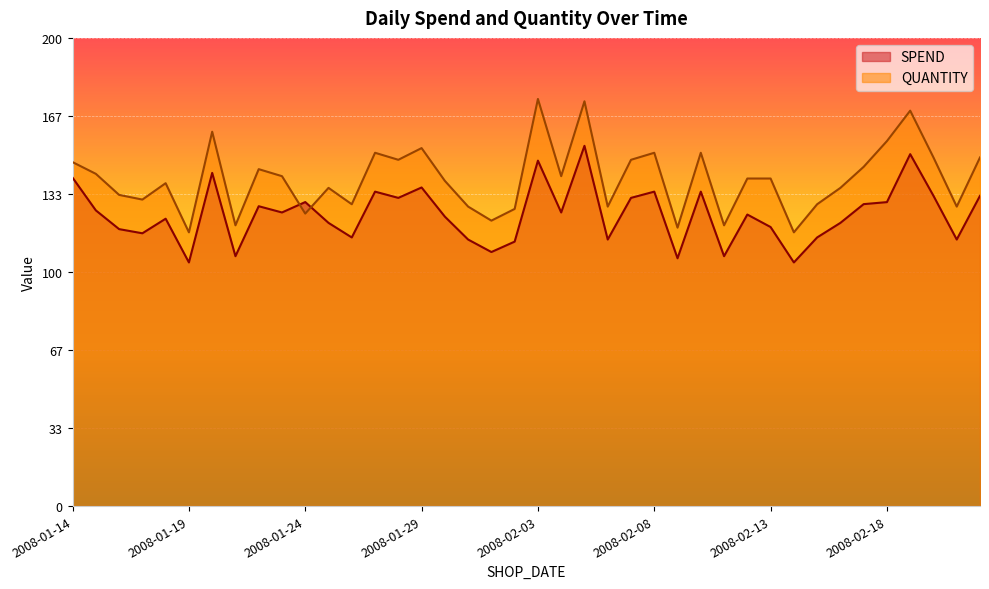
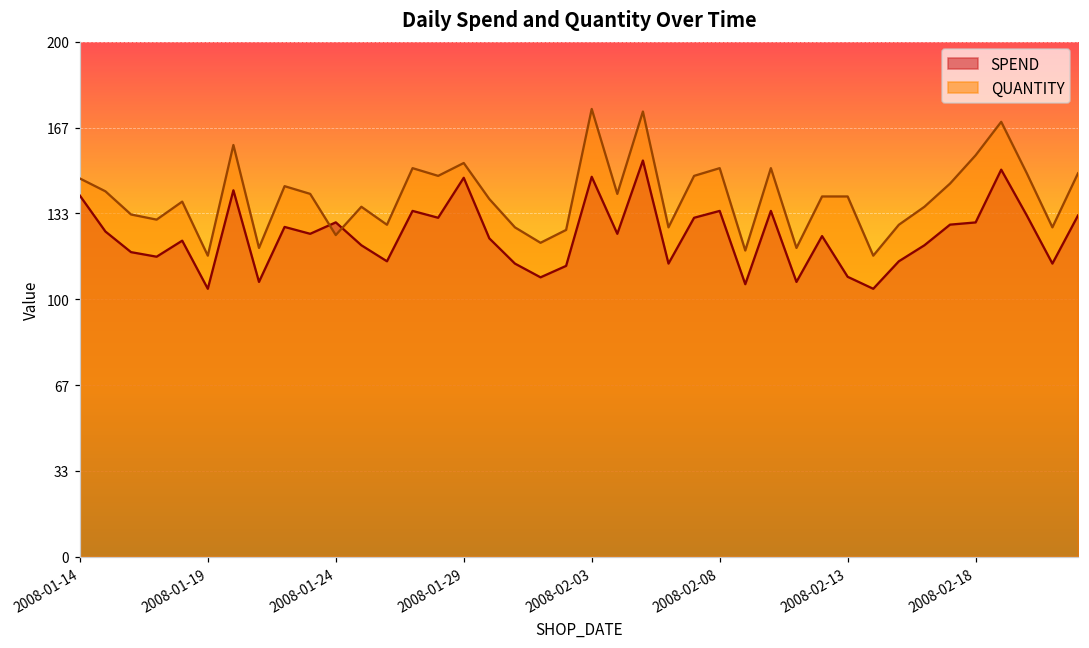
  {
    "SPEND": {
      "2008-01-14": 140,
      "2008-01-19": 104,
      "2008-01-24": 130,
-     "2008-01-29": 136,
+     "2008-01-29": 147,
      "2008-02-03": 148,
      "2008-02-08": 134,
-     "2008-02-13": 119,
+     "2008-02-13": 109,
      "2008-02-18": 130
    },
    "QUANTITY": {
      "2008-01-14": 147,
      "2008-01-19": 117,
      "2008-01-24": 125,
      "2008-01-29": 153,
      "2008-02-03": 174,
      "2008-02-08": 151,
      "2008-02-13": 140,
      "2008-02-18": 156
    }
  }
